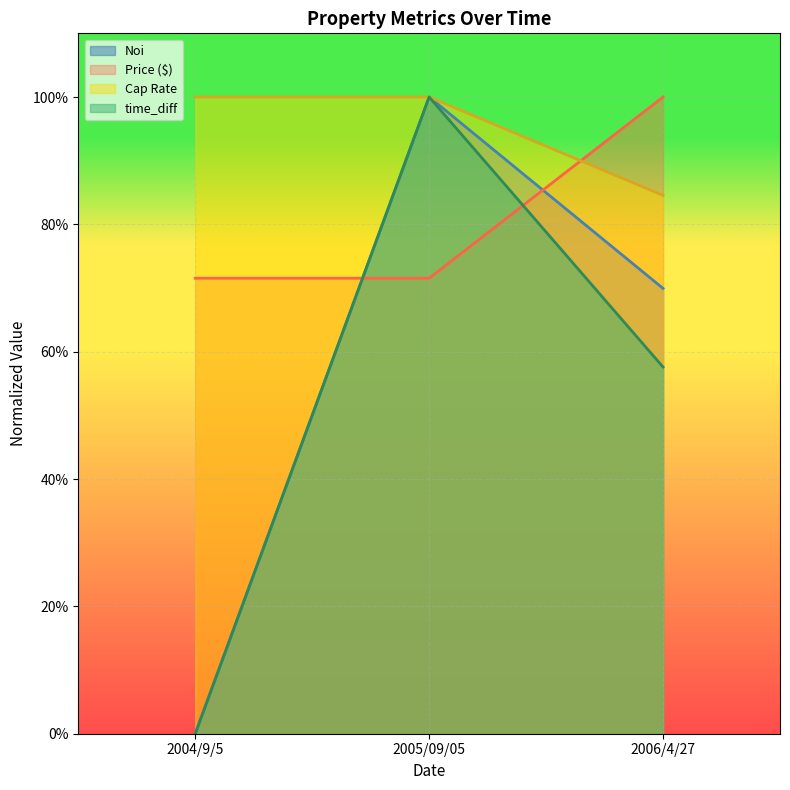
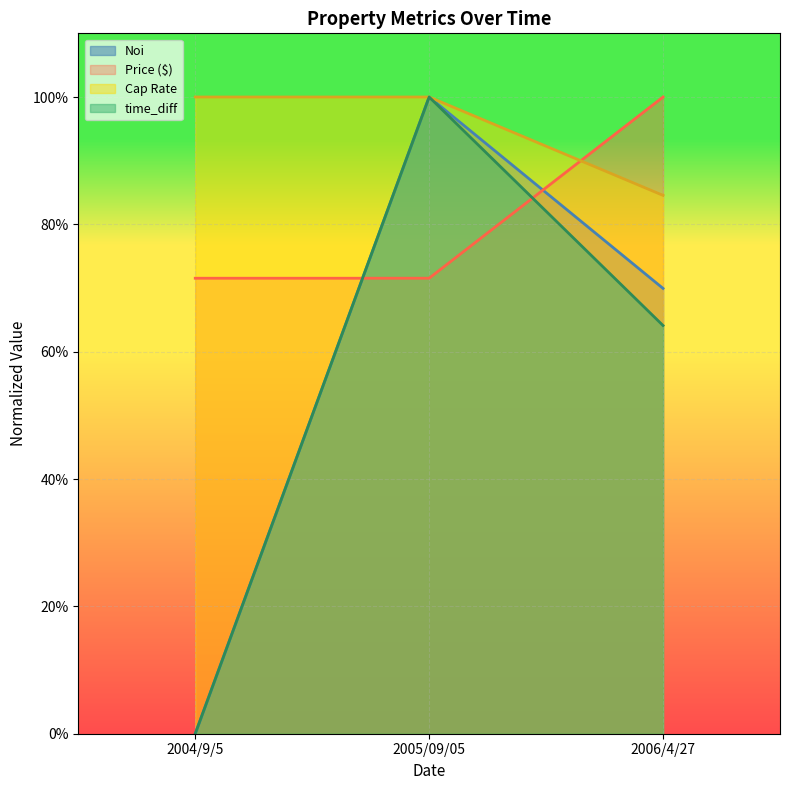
  {
    "Noi": {
      "2006/4/27": "70%"
    },
    "Price ($)": {
      "2004/9/5": "72%",
      "2005/09/05": "72%",
      "2006/4/27": "100%"
    },
    "Cap Rate": {
      "2004/9/5": "100%",
      "2006/4/27": "85%"
    },
    "time_diff": {
-     "2006/4/27": "58%"
+     "2006/4/27": "64%"
    }
  }
